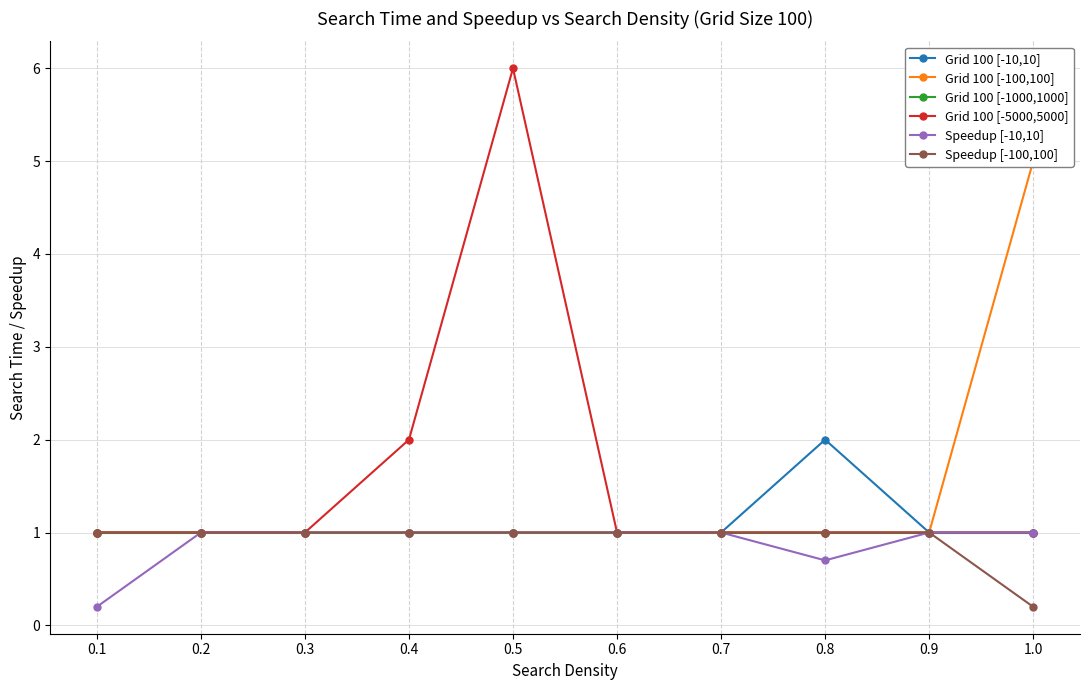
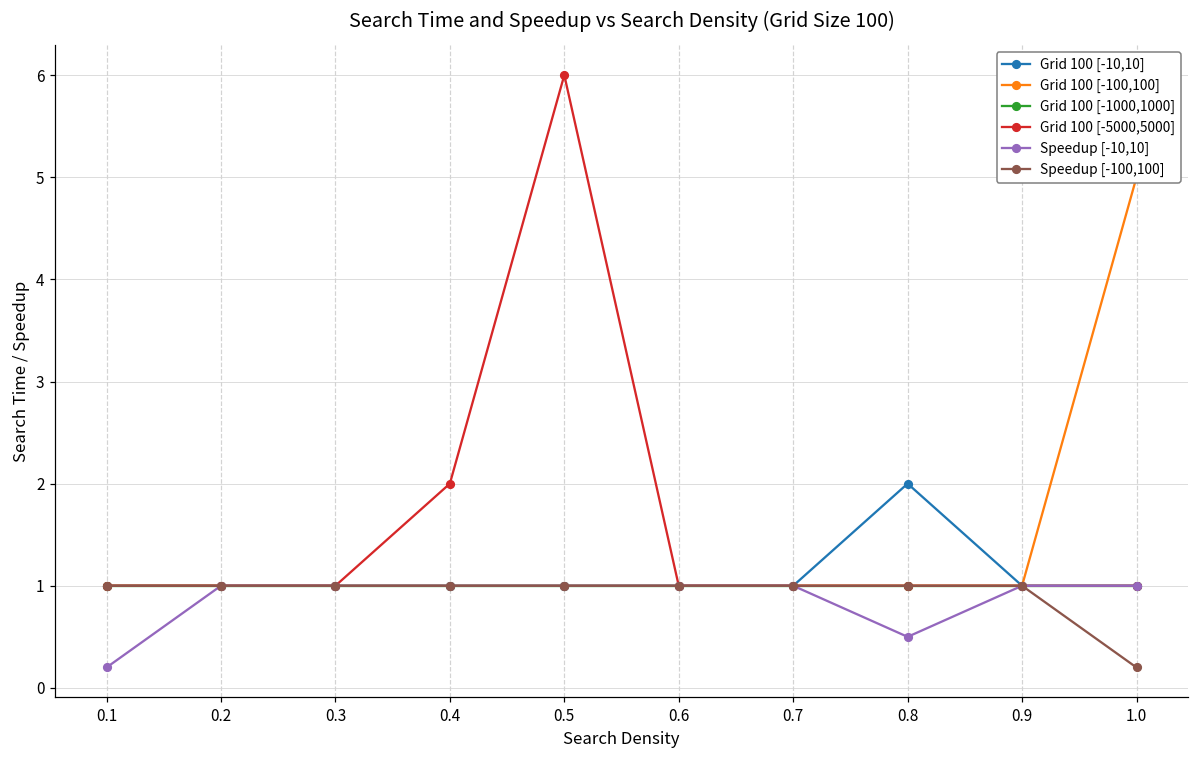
  {
    "Grid 100 [-10,10]": {
      "0.8": 2.0
    },
    "Grid 100 [-5000,5000]": {
      "0.4": 2.0,
      "0.5": 6.0
    },
    "Speedup [-10,10]": {
      "0.1": 0.2,
-     "0.8": 0.7
+     "0.8": 0.5
    },
    "Speedup [-100,100]": {
      "1.0": 0.2
    }
  }
